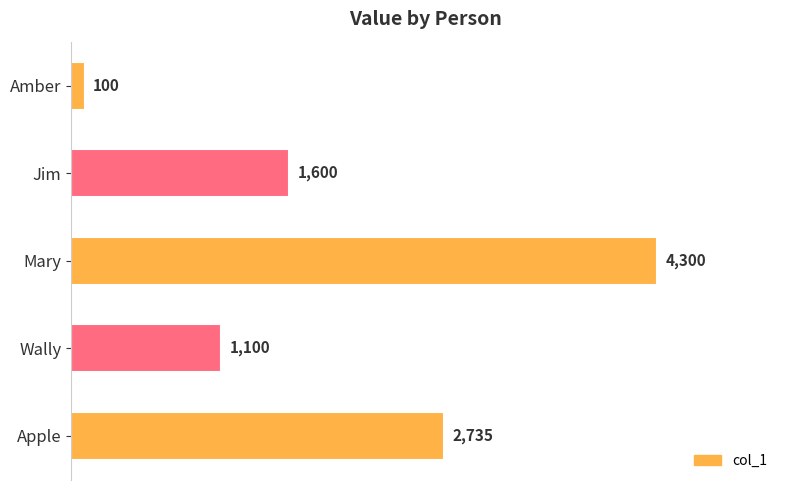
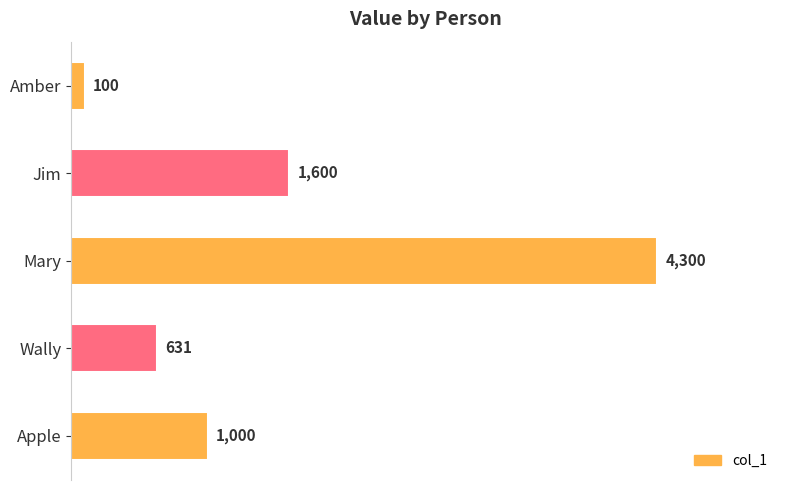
  {
    "Amber": "100",
    "Jim": "1,600",
    "Mary": "4,300",
-   "Wally": "1,100",
-   "Apple": "2,735"
+   "Wally": "631",
+   "Apple": "1,000"
  }
